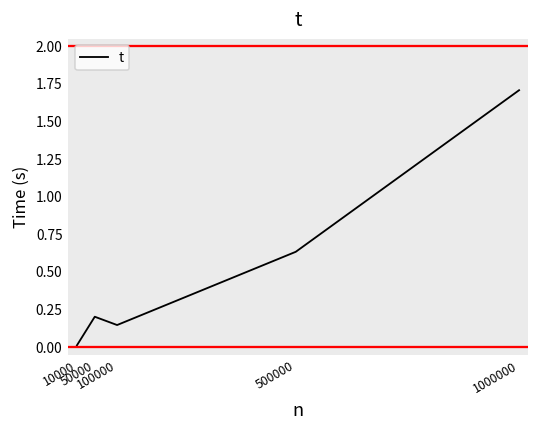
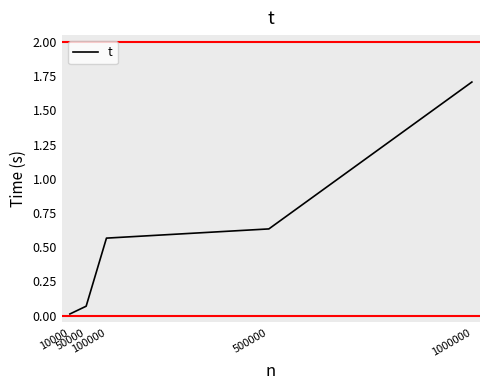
  {
    "10000": 0.01,
-   "50000": 0.20,
-   "100000": 0.15,
+   "50000": 0.07,
+   "100000": 0.57,
    "500000": 0.63,
    "1000000": 1.71
  }
